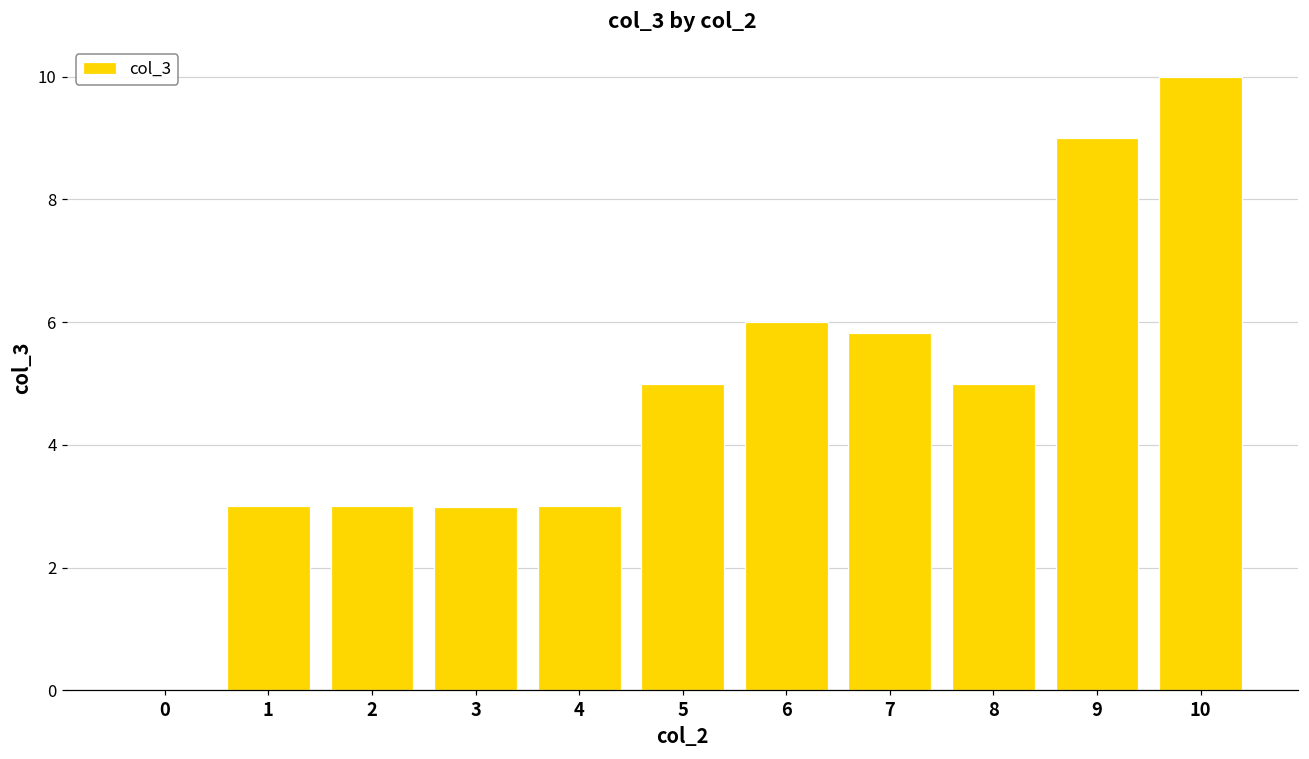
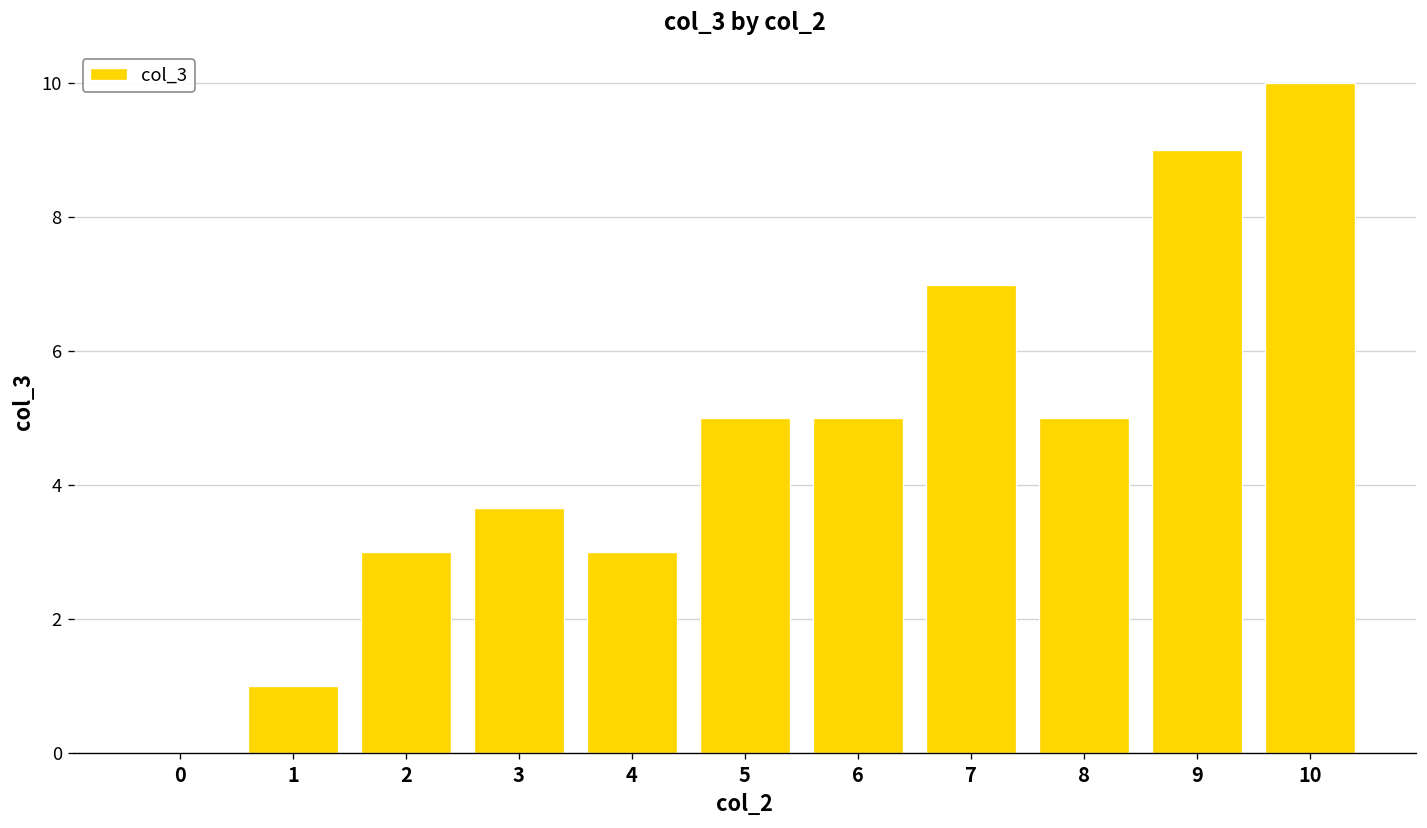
  {
    "0": 0.0,
-   "1": 3,
+   "1": 1,
    "2": 3.0,
-   "3": 3.0,
+   "3": 3.7,
    "4": 3.0,
    "5": 5.0,
-   "6": 6,
-   "7": 5.8,
+   "6": 5,
+   "7": 7.0,
    "8": 5.0,
    "9": 9.0,
    "10": 10.0
  }
